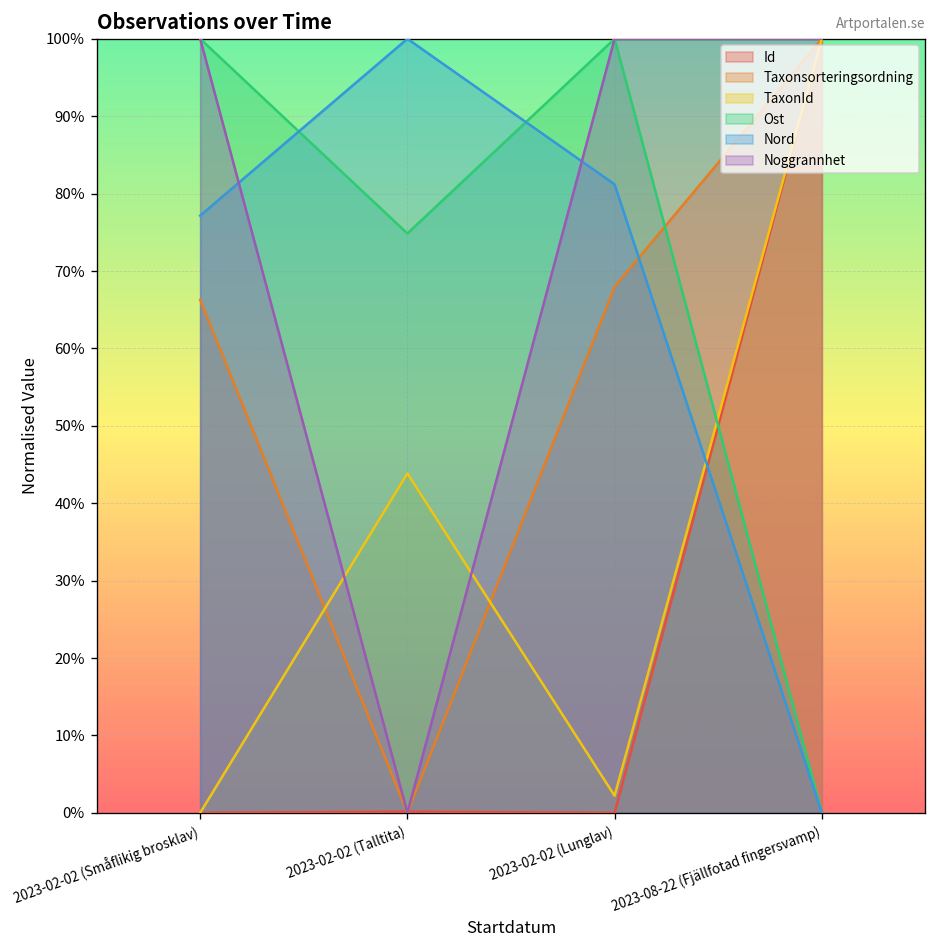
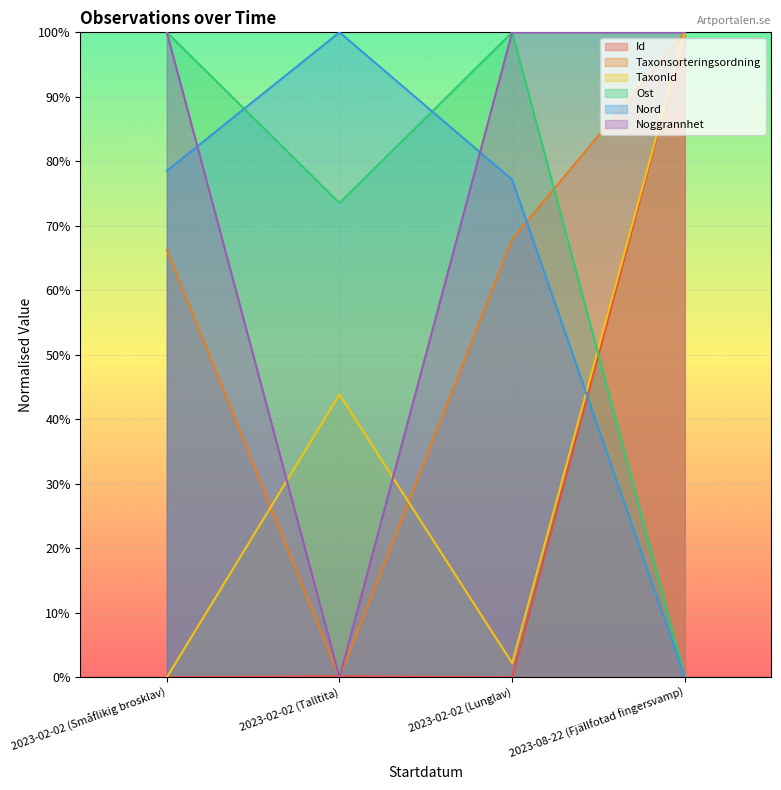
  {
    "Ost": {
-     "2023-02-02 (Talltita)": "75%"
+     "2023-02-02 (Talltita)": "74%"
    },
    "Nord": {
-     "2023-02-02 (Småflikig brosklav)": "77%",
+     "2023-02-02 (Småflikig brosklav)": "79%",
      "2023-02-02 (Talltita)": "100%",
-     "2023-02-02 (Lunglav)": "81%"
+     "2023-02-02 (Lunglav)": "77%"
    }
  }
